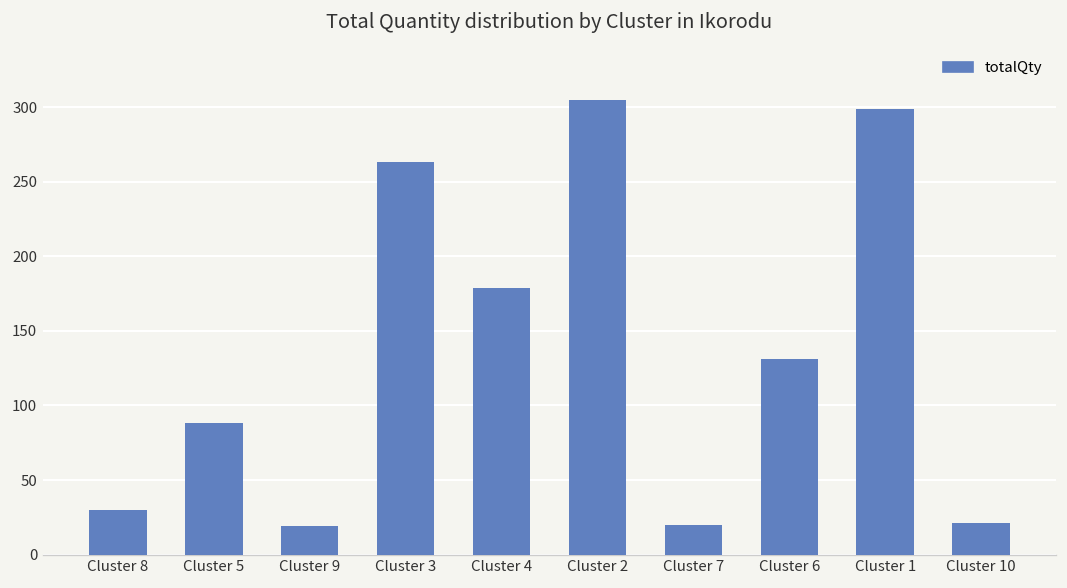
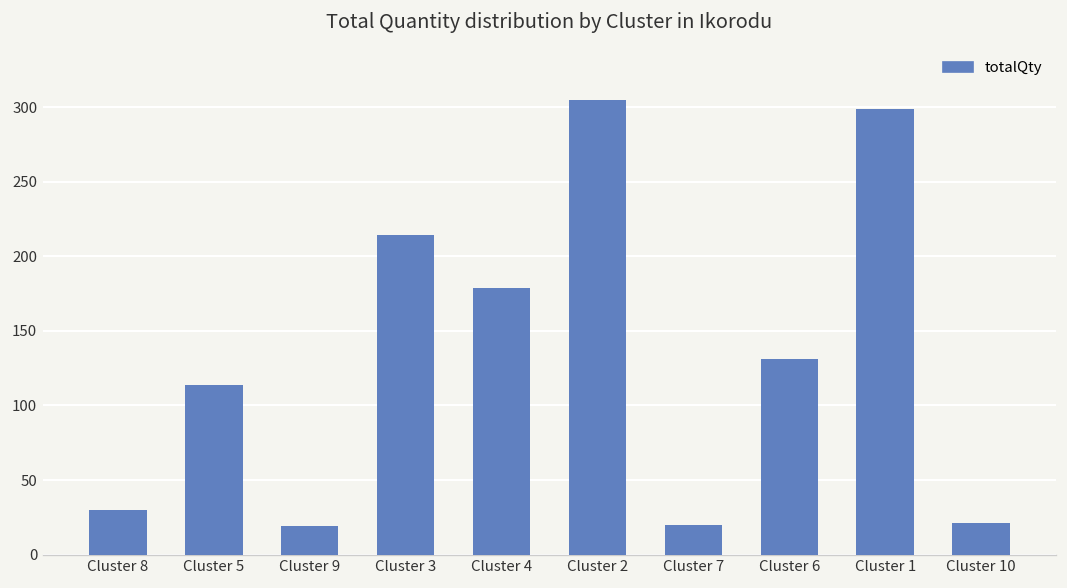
  {
    "Cluster 8": 30,
-   "Cluster 5": 88,
+   "Cluster 5": 114,
    "Cluster 9": 19,
-   "Cluster 3": 263,
+   "Cluster 3": 214,
    "Cluster 4": 179,
    "Cluster 2": 305,
    "Cluster 7": 20,
    "Cluster 6": 131,
    "Cluster 1": 299,
    "Cluster 10": 21
  }
